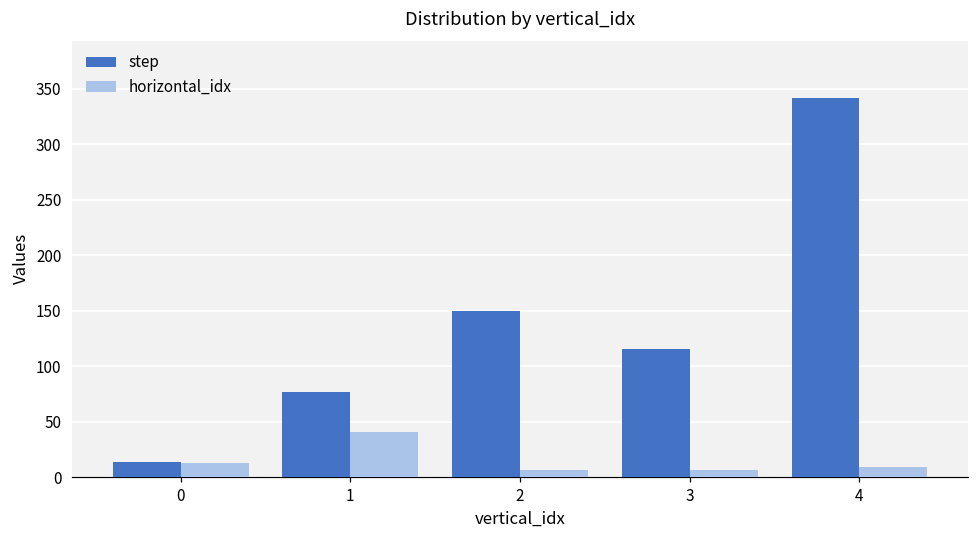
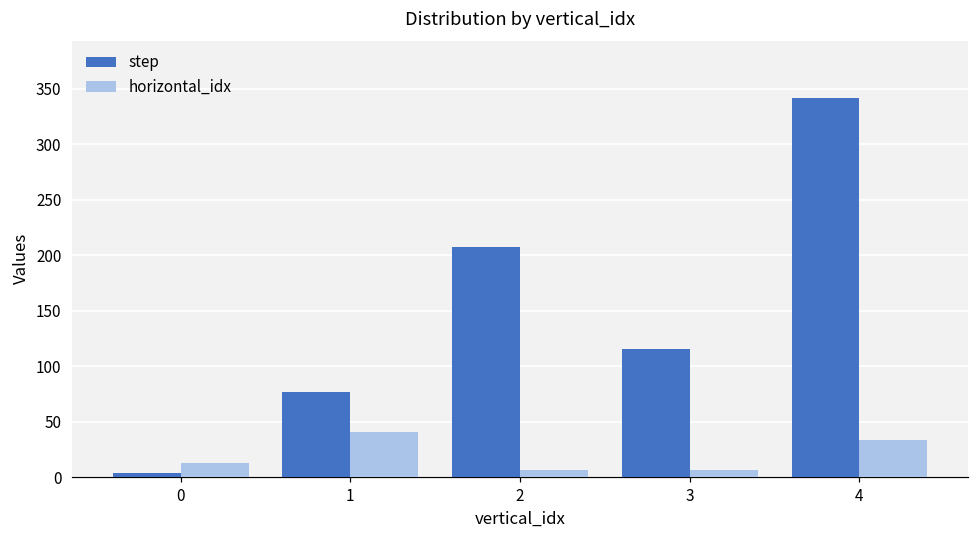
  {
    "step": {
-     "0": 14,
+     "0": 4,
      "1": 77,
-     "2": 150,
+     "2": 207,
      "3": 115,
      "4": 342
    },
    "horizontal_idx": {
      "0": 13,
      "1": 41,
      "2": 6,
      "3": 6,
-     "4": 9
+     "4": 33
    }
  }
